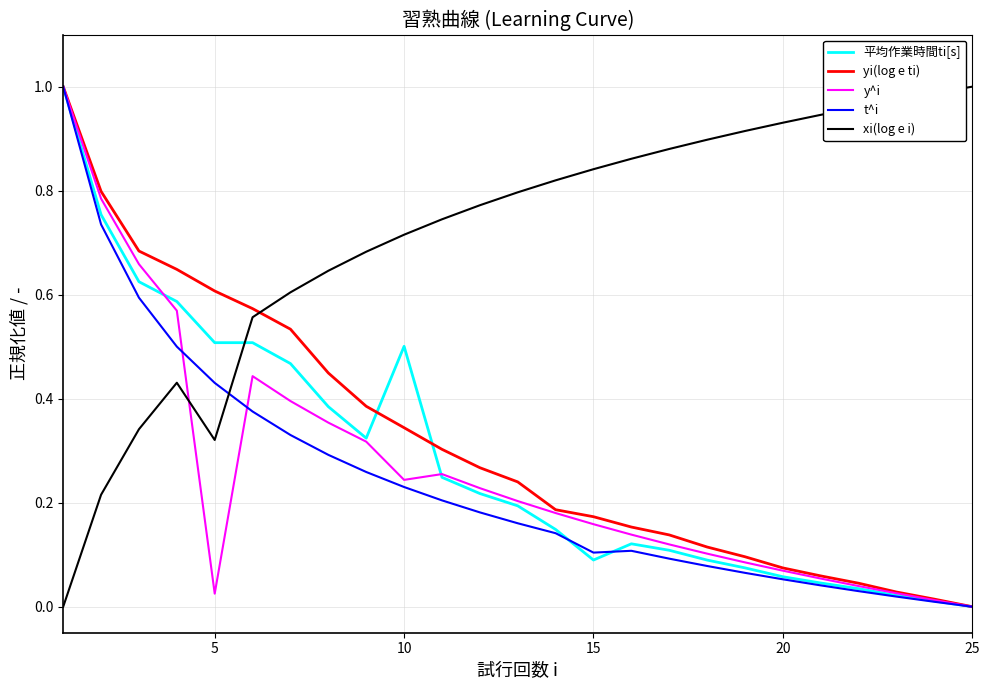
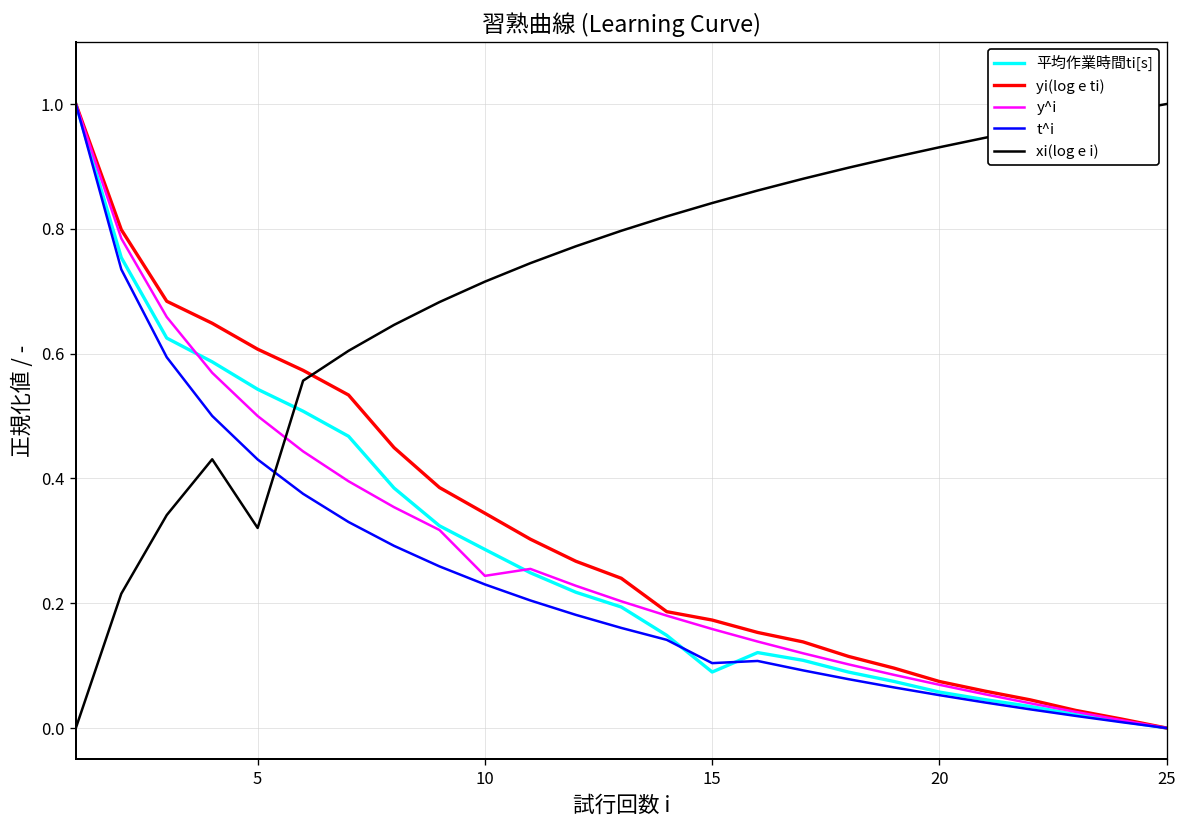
  {
    "平均作業時間ti[s]": {
-     "5": 0.51,
-     "10": 0.50,
+     "5": 0.54,
+     "10": 0.29,
      "15": 0.09,
      "20": 0.06
    },
    "yi(log e ti)": {
      "5": 0.61,
      "10": 0.34,
      "15": 0.17,
      "20": 0.07
    },
    "y^i": {
-     "5": 0.03,
+     "5": 0.50,
      "10": 0.24,
      "15": 0.16,
      "20": 0.07
    },
    "t^i": {
      "5": 0.43,
      "10": 0.23,
      "15": 0.10,
      "20": 0.05
    },
    "xi(log e i)": {
      "5": 0.32,
      "10": 0.72,
      "15": 0.84,
      "20": 0.93,
      "25": 1.00
    }
  }
